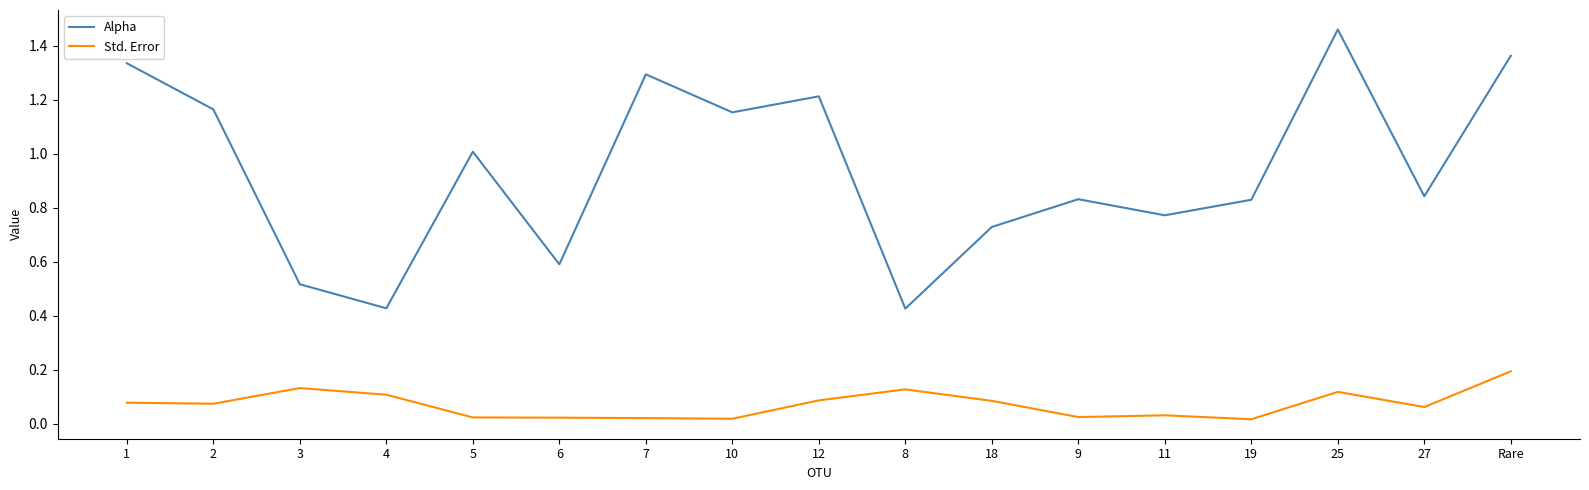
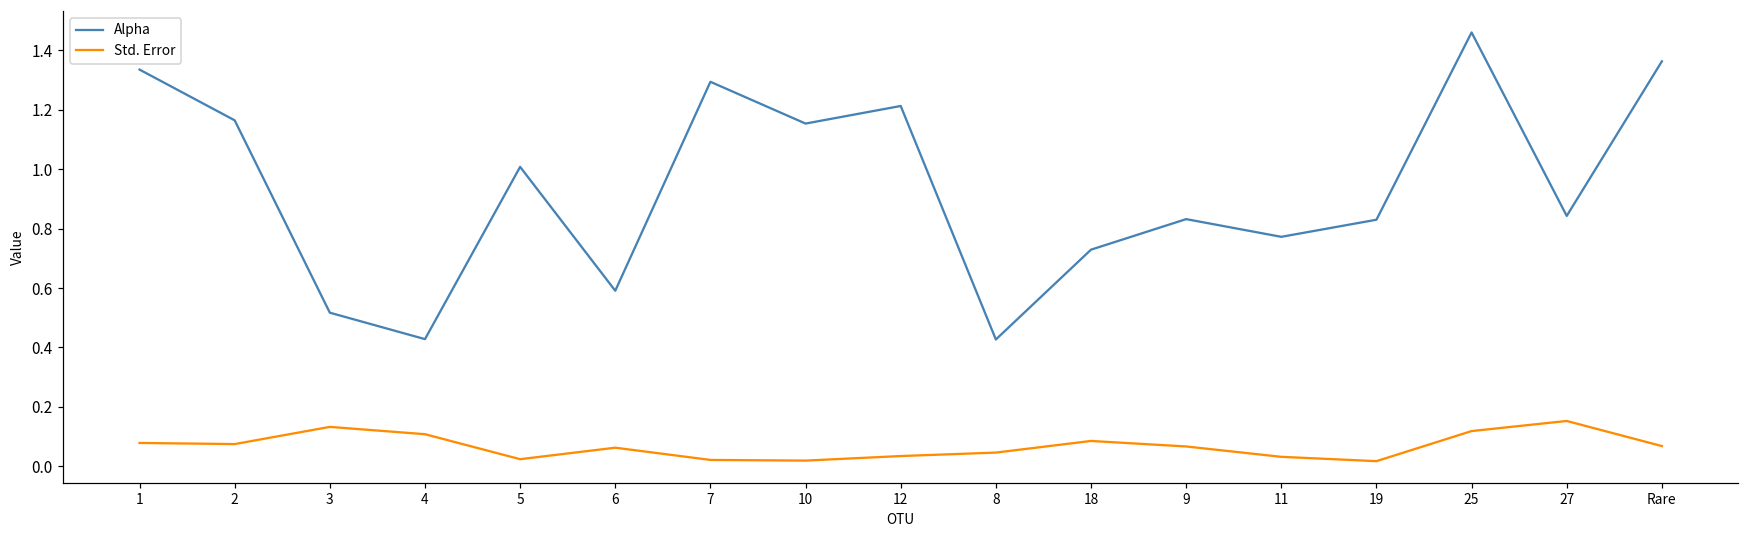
  {
    "Alpha": {
      "1": 1.34,
      "2": 1.16,
      "3": 0.52,
      "4": 0.43,
      "5": 1.01,
      "6": 0.59,
      "7": 1.29,
      "10": 1.15,
      "12": 1.21,
      "8": 0.43,
      "18": 0.73,
      "9": 0.83,
      "11": 0.77,
      "19": 0.83,
      "25": 1.46,
      "27": 0.84,
      "Rare": 1.36
    },
    "Std. Error": {
      "1": 0.08,
      "2": 0.07,
      "3": 0.13,
      "4": 0.11,
      "5": 0.02,
-     "6": 0.02,
+     "6": 0.06,
      "7": 0.02,
      "10": 0.02,
-     "12": 0.09,
-     "8": 0.13,
+     "12": 0.03,
+     "8": 0.05,
      "18": 0.09,
-     "9": 0.03,
+     "9": 0.07,
      "11": 0.03,
      "19": 0.02,
      "25": 0.12,
-     "27": 0.06,
-     "Rare": 0.19
+     "27": 0.15,
+     "Rare": 0.07
    }
  }
